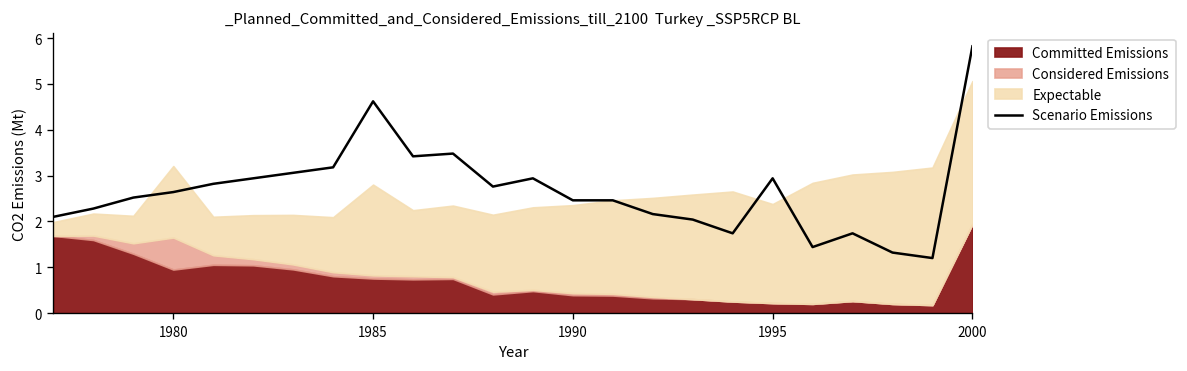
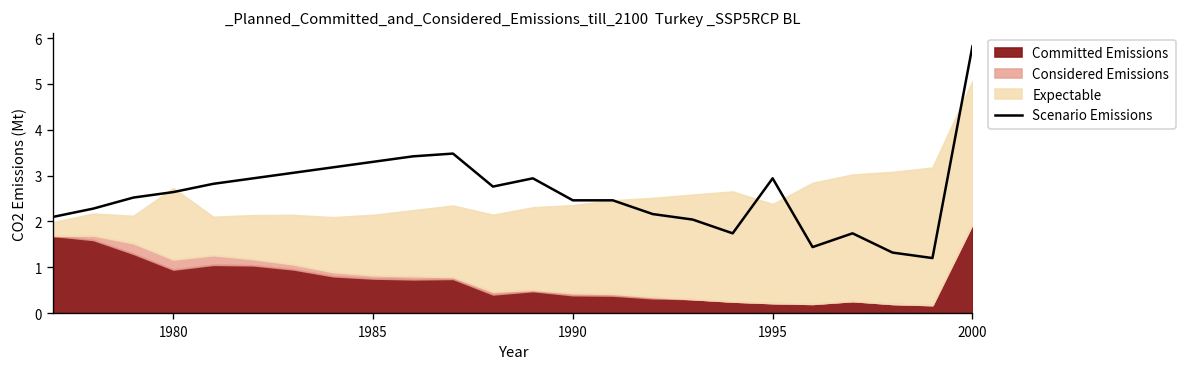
  {
    "Scenario Emissions": {
      "1980": 2.6,
-     "1985": 4.6,
+     "1985": 3.3,
      "1990": 2.5,
      "1995": 2.9,
      "2000": 5.8
    },
    "Committed Emissions": {
      "1980": 0.9,
      "1985": 0.8
    },
    "Considered Emissions": {
-     "1980": 0.7,
+     "1980": 0.2,
      "1985": 0.1
    },
    "Expectable": {
      "1980": 1.6,
-     "1985": 2.0,
+     "1985": 1.3,
      "1990": 1.9,
      "1995": 2.2,
      "2000": 3.1
    }
  }
